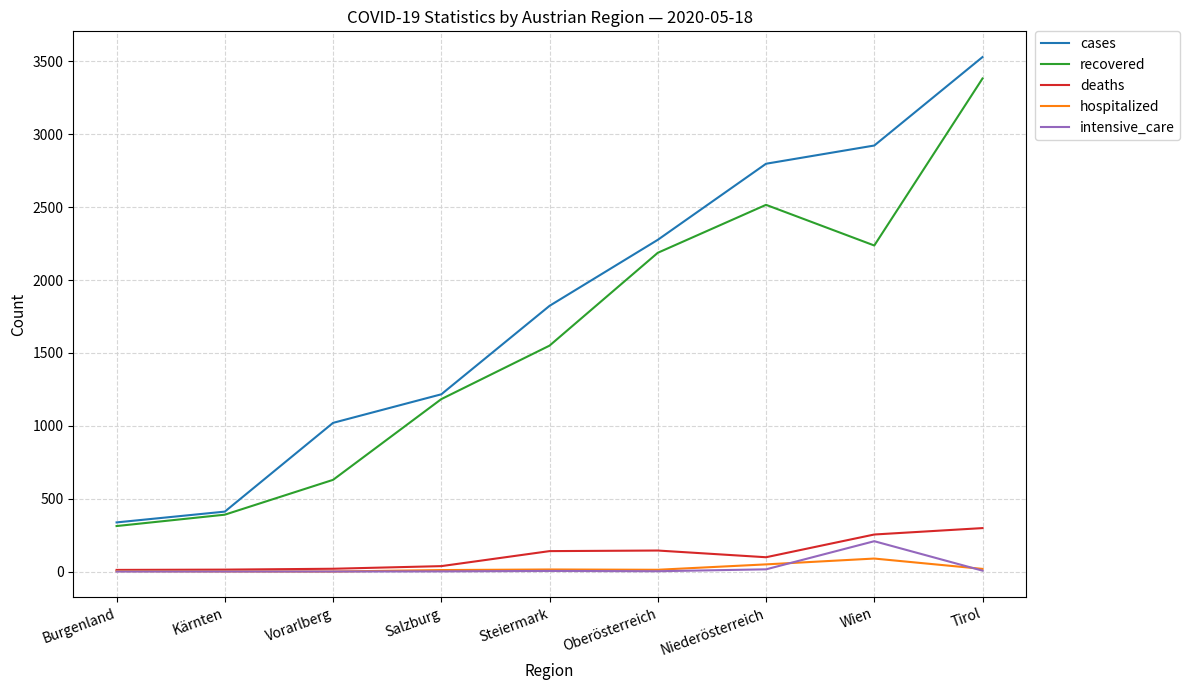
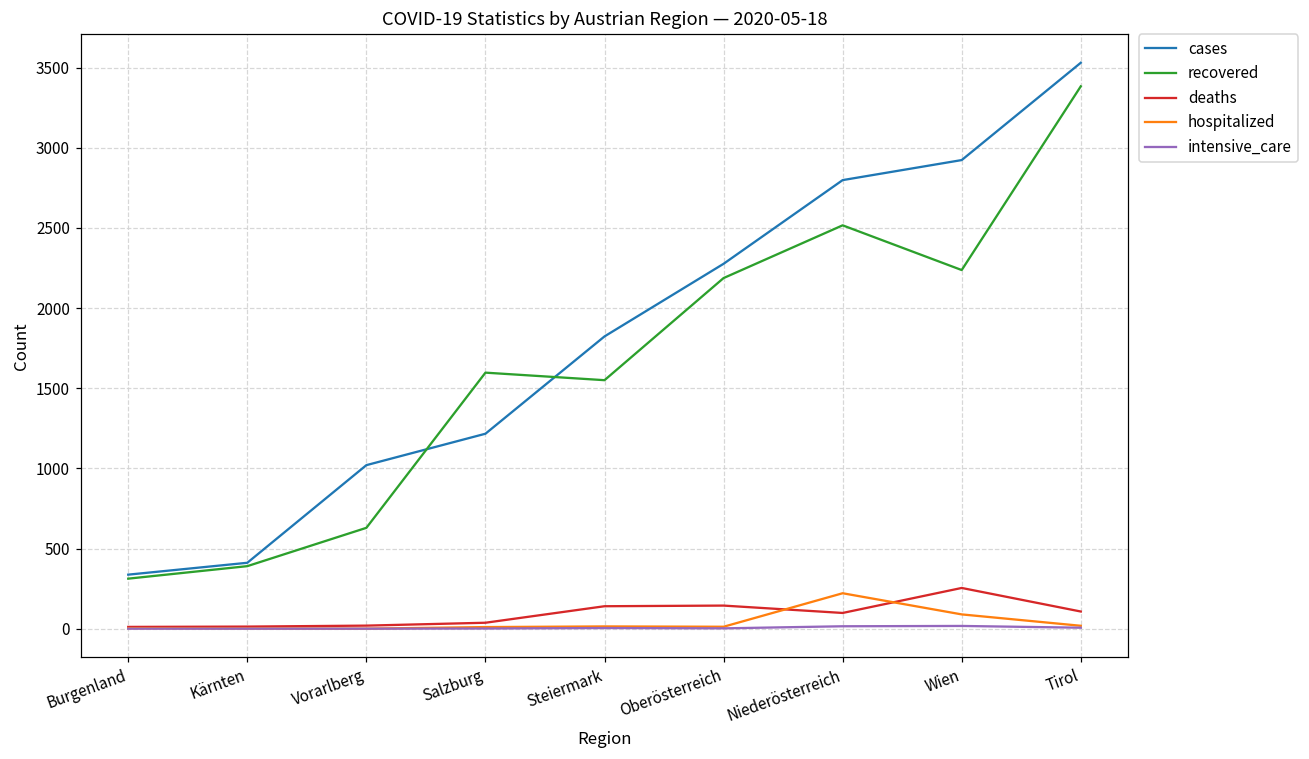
  {
    "cases": {
      "Burgenland": 340,
      "Kärnten": 410,
      "Vorarlberg": 1020,
      "Salzburg": 1220,
      "Steiermark": 1820,
      "Oberösterreich": 2280,
      "Niederösterreich": 2800,
      "Wien": 2920,
      "Tirol": 3530
    },
    "recovered": {
      "Burgenland": 310,
      "Kärnten": 390,
      "Vorarlberg": 630,
-     "Salzburg": 1180,
+     "Salzburg": 1600,
      "Steiermark": 1550,
      "Oberösterreich": 2190,
      "Niederösterreich": 2520,
      "Wien": 2240,
      "Tirol": 3380
    },
    "deaths": {
      "Vorarlberg": 20,
      "Salzburg": 40,
      "Steiermark": 140,
      "Oberösterreich": 140,
      "Niederösterreich": 100,
      "Wien": 250,
-     "Tirol": 300
+     "Tirol": 110
    },
    "hospitalized": {
-     "Niederösterreich": 50,
+     "Niederösterreich": 220,
      "Wien": 90
    },
    "intensive_care": {
      "Niederösterreich": 20,
-     "Wien": 210
+     "Wien": 20
    }
  }
